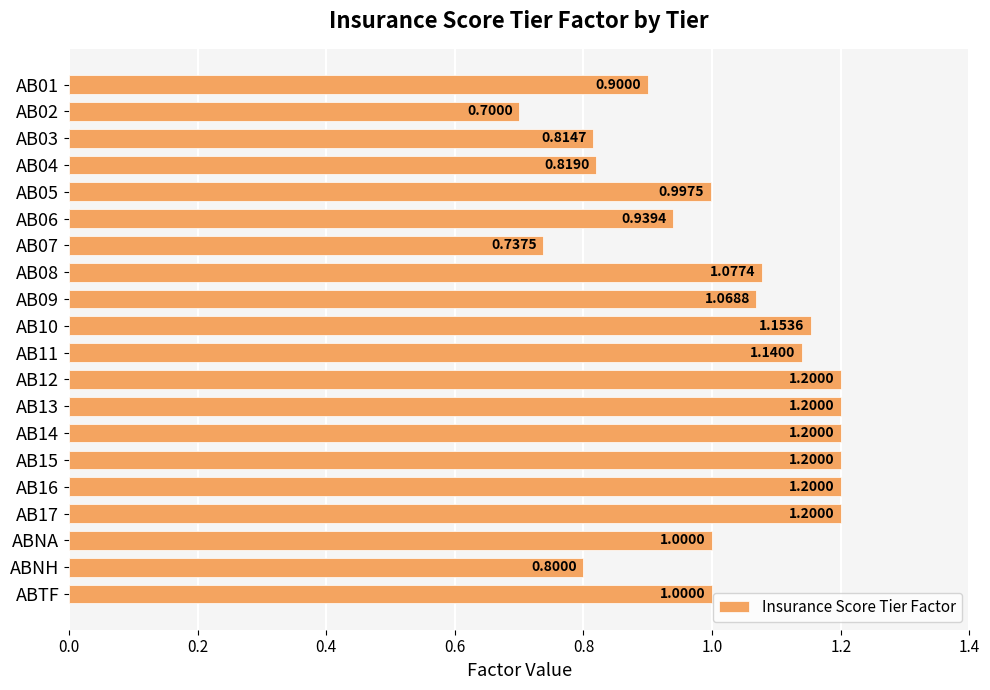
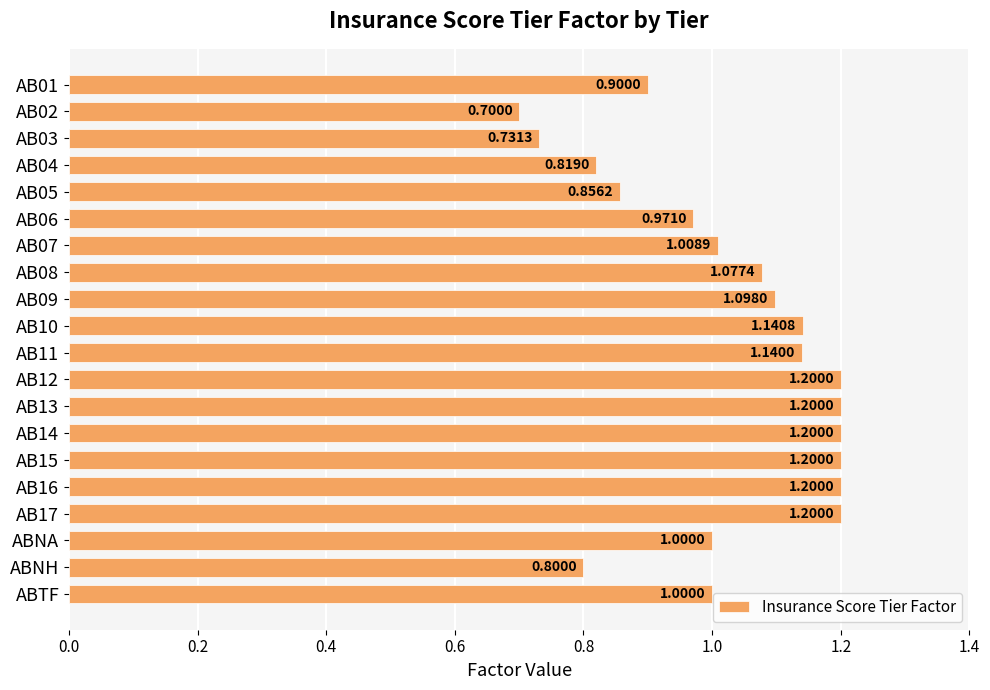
  {
    "AB01": 0.9000,
    "AB02": 0.7000,
-   "AB03": 0.8147,
+   "AB03": 0.7313,
    "AB04": 0.8190,
-   "AB05": 0.9975,
-   "AB06": 0.9394,
-   "AB07": 0.7375,
+   "AB05": 0.8562,
+   "AB06": 0.9710,
+   "AB07": 1.0089,
    "AB08": 1.0774,
-   "AB09": 1.0688,
-   "AB10": 1.1536,
+   "AB09": 1.0980,
+   "AB10": 1.1408,
    "AB11": 1.1400,
    "AB12": 1.2000,
    "AB13": 1.2000,
    "AB14": 1.2000,
    "AB15": 1.2000,
    "AB16": 1.2000,
    "AB17": 1.2000,
    "ABNA": 1.0000,
    "ABNH": 0.8000,
    "ABTF": 1.0000
  }
